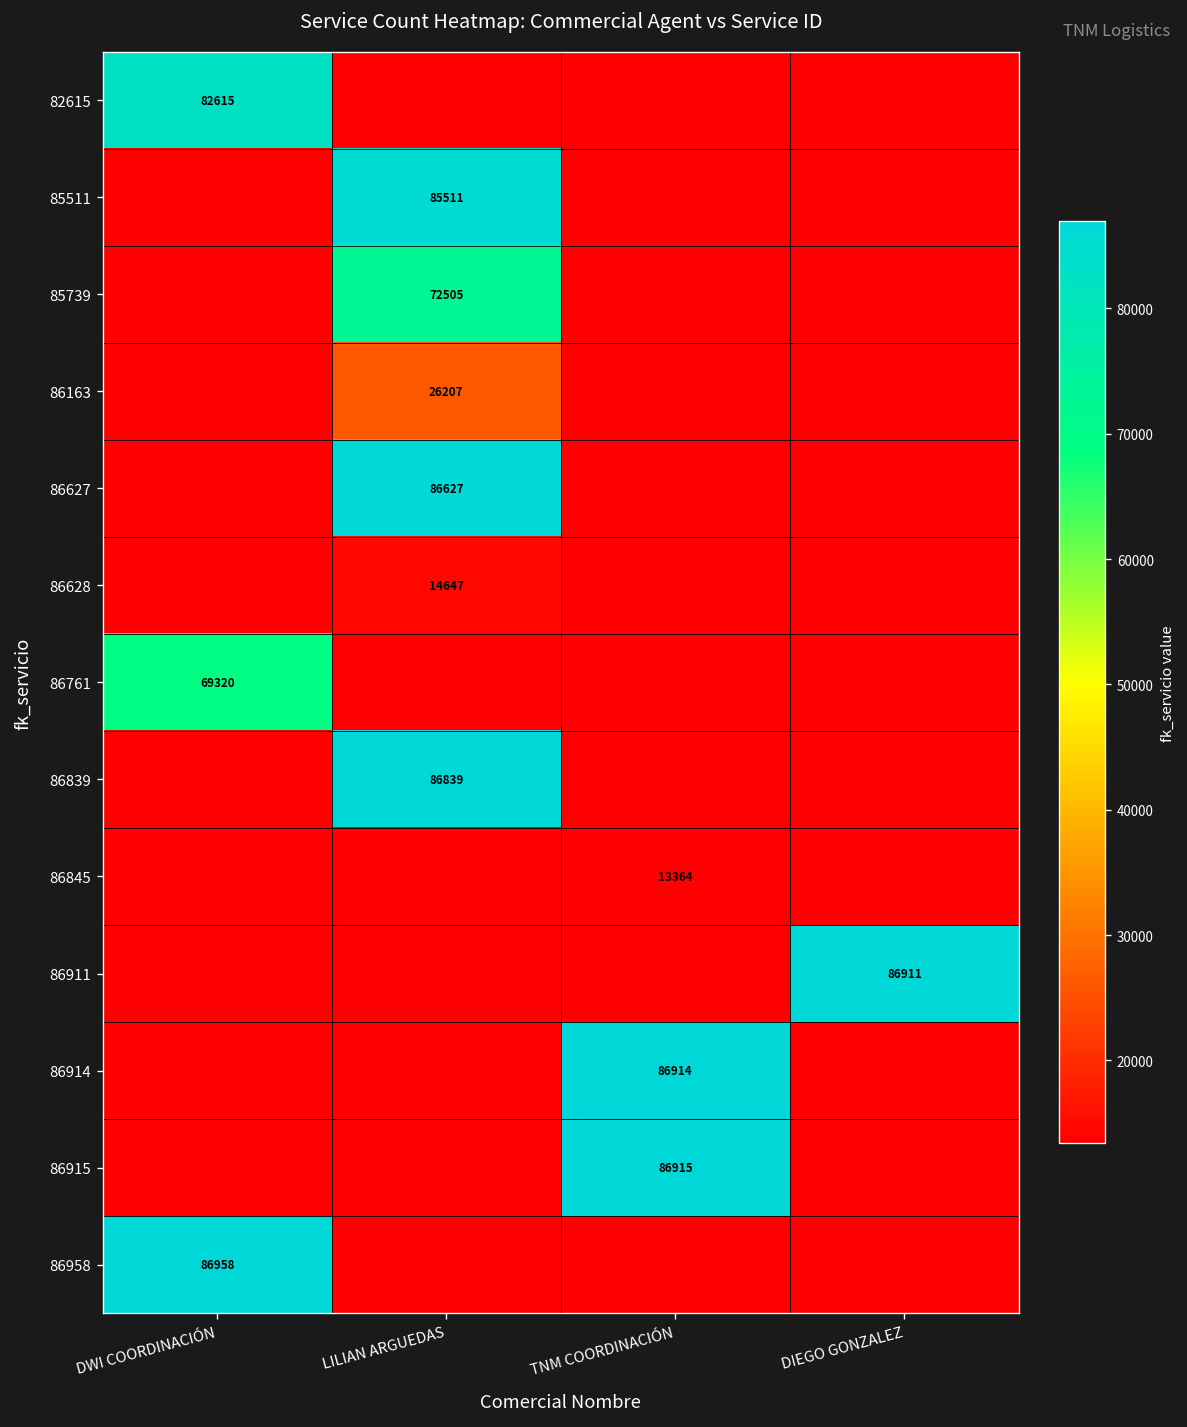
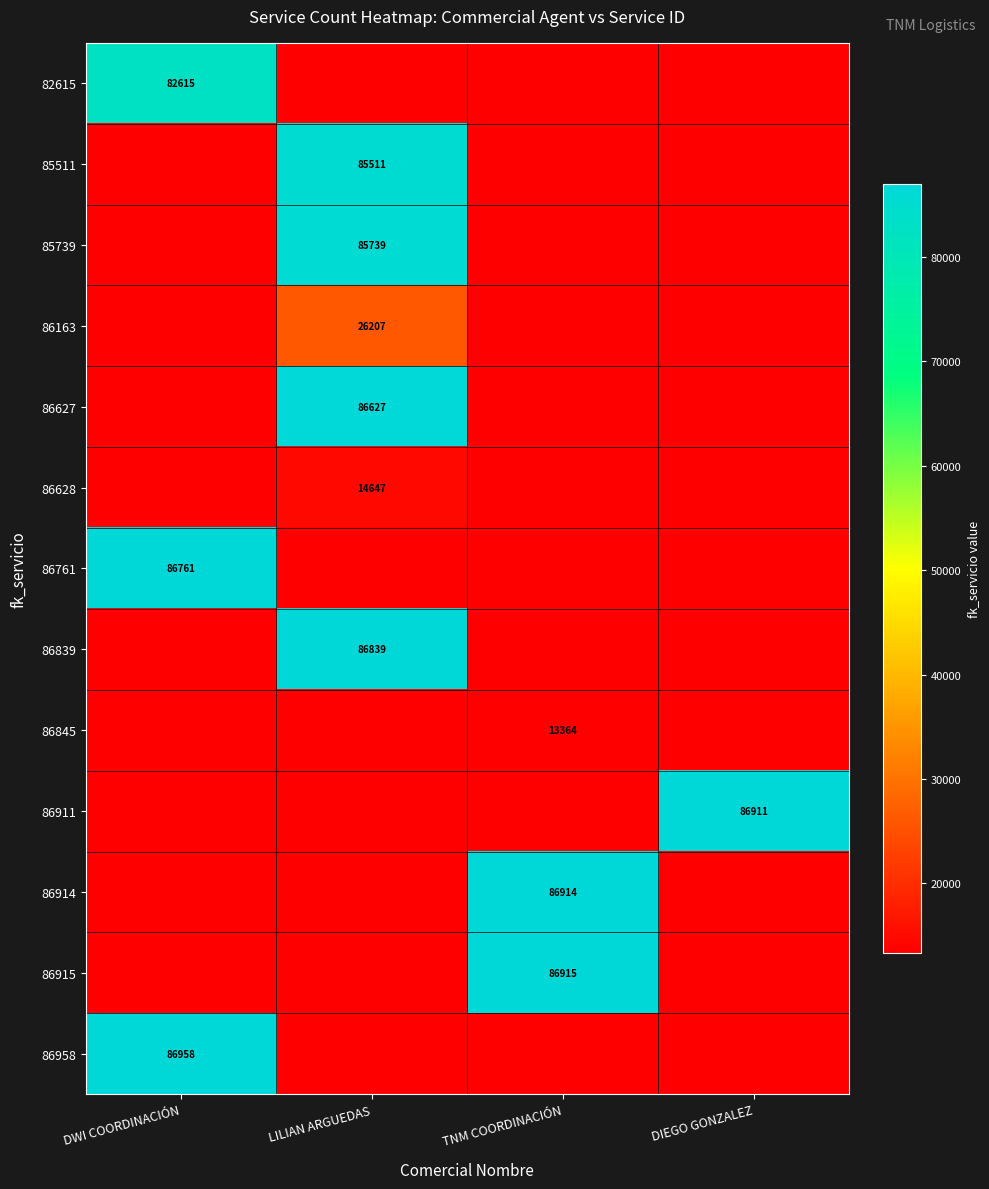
  {
    "82615": {
      "DWI COORDINACIÓN": 82615
    },
    "85511": {
      "LILIAN ARGUEDAS": 85511
    },
    "85739": {
-     "LILIAN ARGUEDAS": 72505
+     "LILIAN ARGUEDAS": 85739
    },
    "86163": {
      "LILIAN ARGUEDAS": 26207
    },
    "86627": {
      "LILIAN ARGUEDAS": 86627
    },
    "86628": {
      "LILIAN ARGUEDAS": 14647
    },
    "86761": {
-     "DWI COORDINACIÓN": 69320
+     "DWI COORDINACIÓN": 86761
    },
    "86839": {
      "LILIAN ARGUEDAS": 86839
    },
    "86845": {
      "TNM COORDINACIÓN": 13364
    },
    "86911": {
      "DIEGO GONZALEZ": 86911
    },
    "86914": {
      "TNM COORDINACIÓN": 86914
    },
    "86915": {
      "TNM COORDINACIÓN": 86915
    },
    "86958": {
      "DWI COORDINACIÓN": 86958
    }
  }
